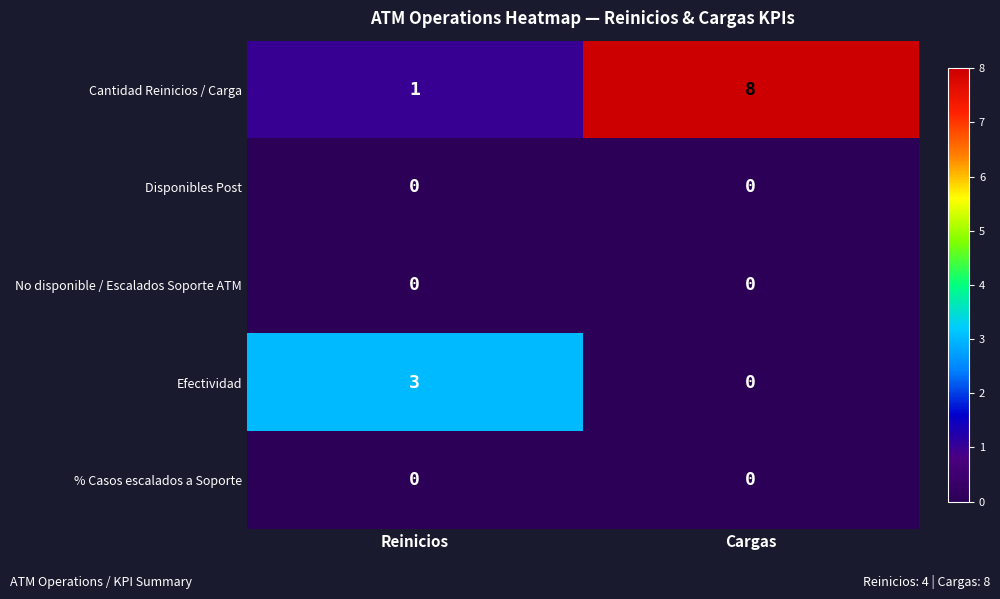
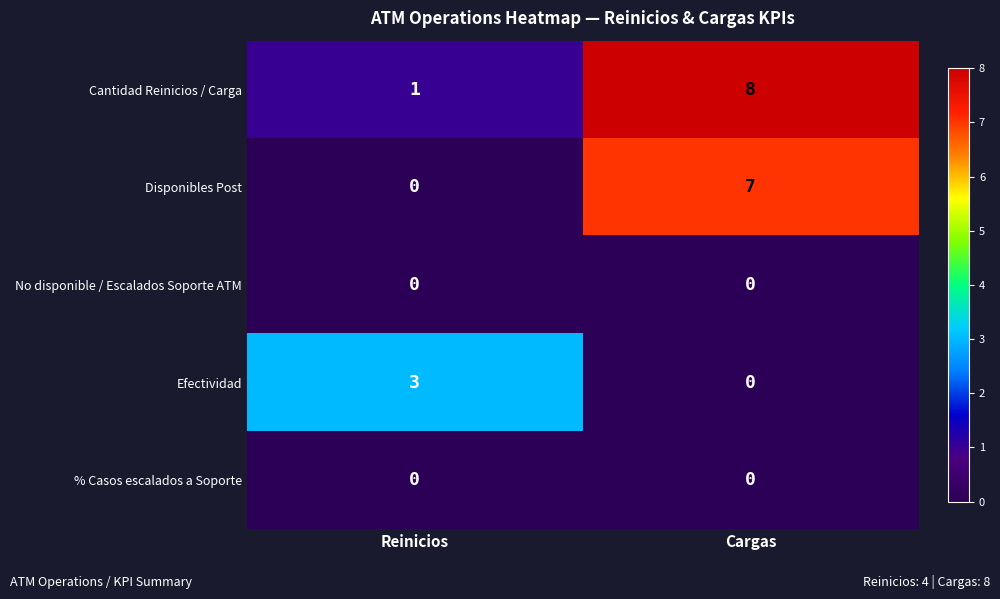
  {
    "Cantidad Reinicios / Carga": {
      "Reinicios": 1,
      "Cargas": 8
    },
    "Disponibles Post": {
      "Reinicios": 0,
-     "Cargas": 0
+     "Cargas": 7
    },
    "No disponible / Escalados Soporte ATM": {
      "Reinicios": 0,
      "Cargas": 0
    },
    "Efectividad": {
      "Reinicios": 3,
      "Cargas": 0
    },
    "% Casos escalados a Soporte": {
      "Reinicios": 0,
      "Cargas": 0
    }
  }
